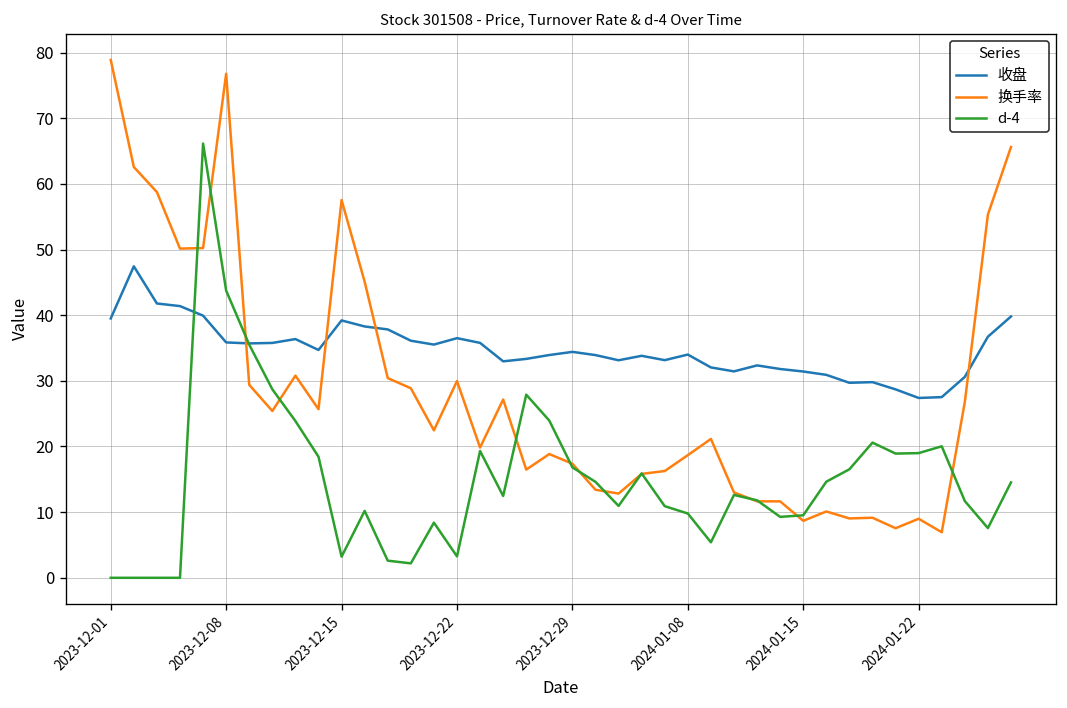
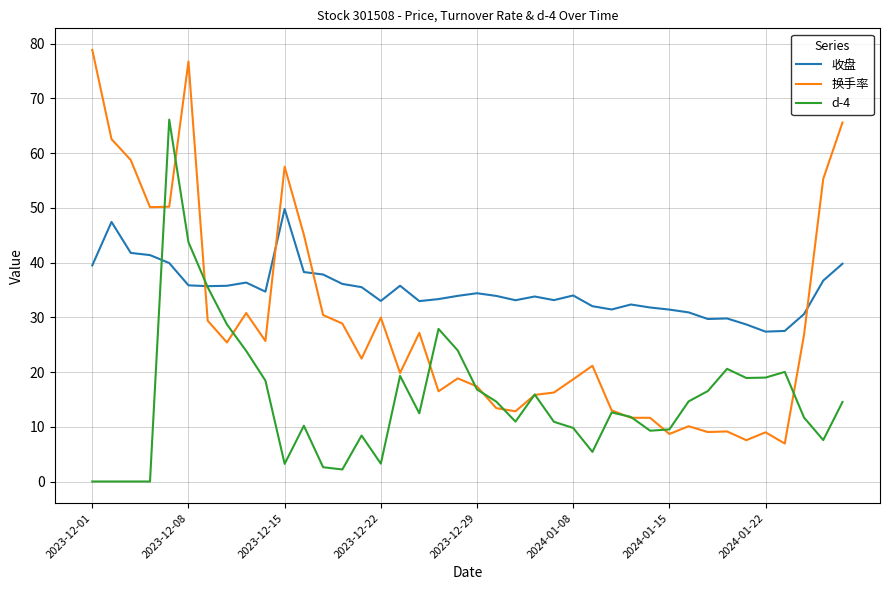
  {
    "收盘": {
      "2023-12-01": 40,
      "2023-12-08": 36,
-     "2023-12-15": 39,
-     "2023-12-22": 37,
+     "2023-12-15": 50,
+     "2023-12-22": 33,
      "2023-12-29": 34,
      "2024-01-08": 34,
      "2024-01-15": 31,
      "2024-01-22": 27
    },
    "换手率": {
      "2023-12-01": 79,
      "2023-12-08": 77,
      "2023-12-15": 58,
      "2023-12-22": 30,
      "2023-12-29": 17,
      "2024-01-08": 19,
      "2024-01-15": 9,
      "2024-01-22": 9
    },
    "d-4": {
      "2023-12-01": 0,
      "2023-12-08": 44,
      "2023-12-15": 3,
      "2023-12-22": 3,
      "2023-12-29": 17,
      "2024-01-08": 10,
      "2024-01-15": 10,
      "2024-01-22": 19
    }
  }
